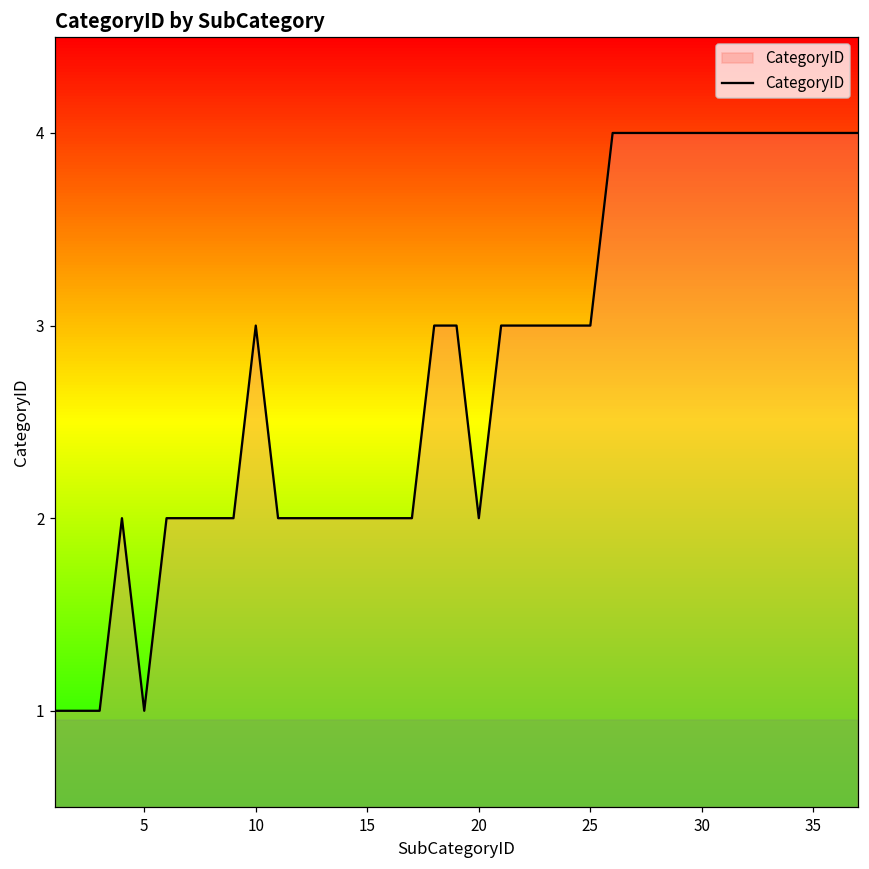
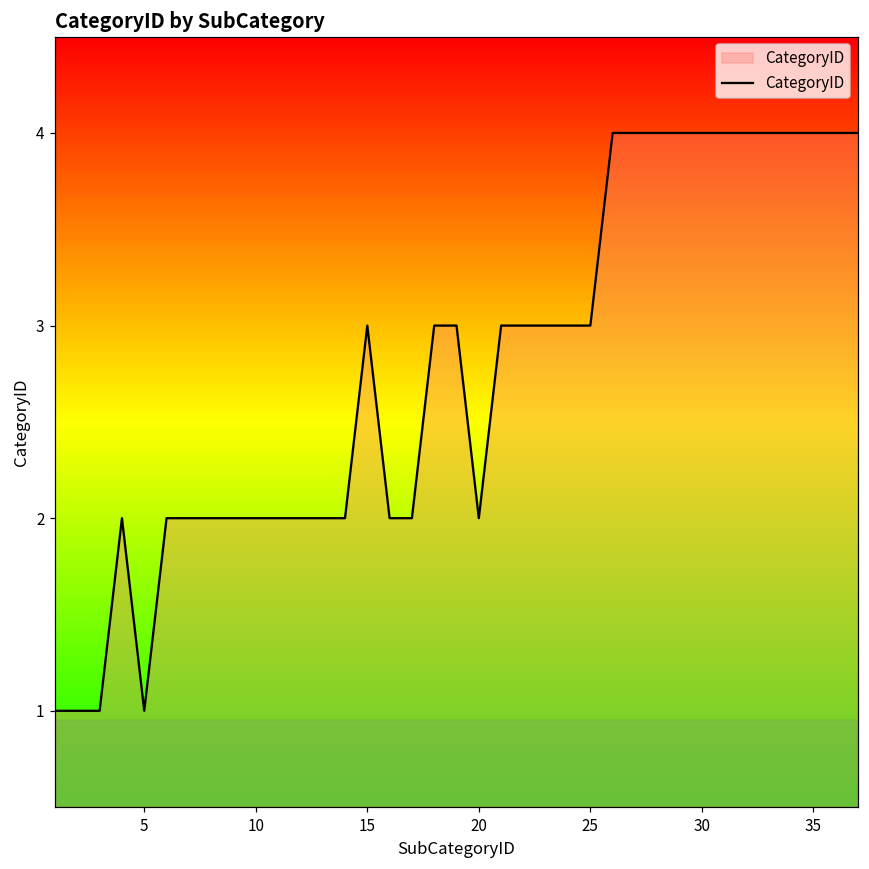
  {
    "5": 1,
-   "10": 3,
-   "15": 2,
+   "10": 2,
+   "15": 3,
    "20": 2,
    "25": 3,
    "30": 4,
    "35": 4
  }
